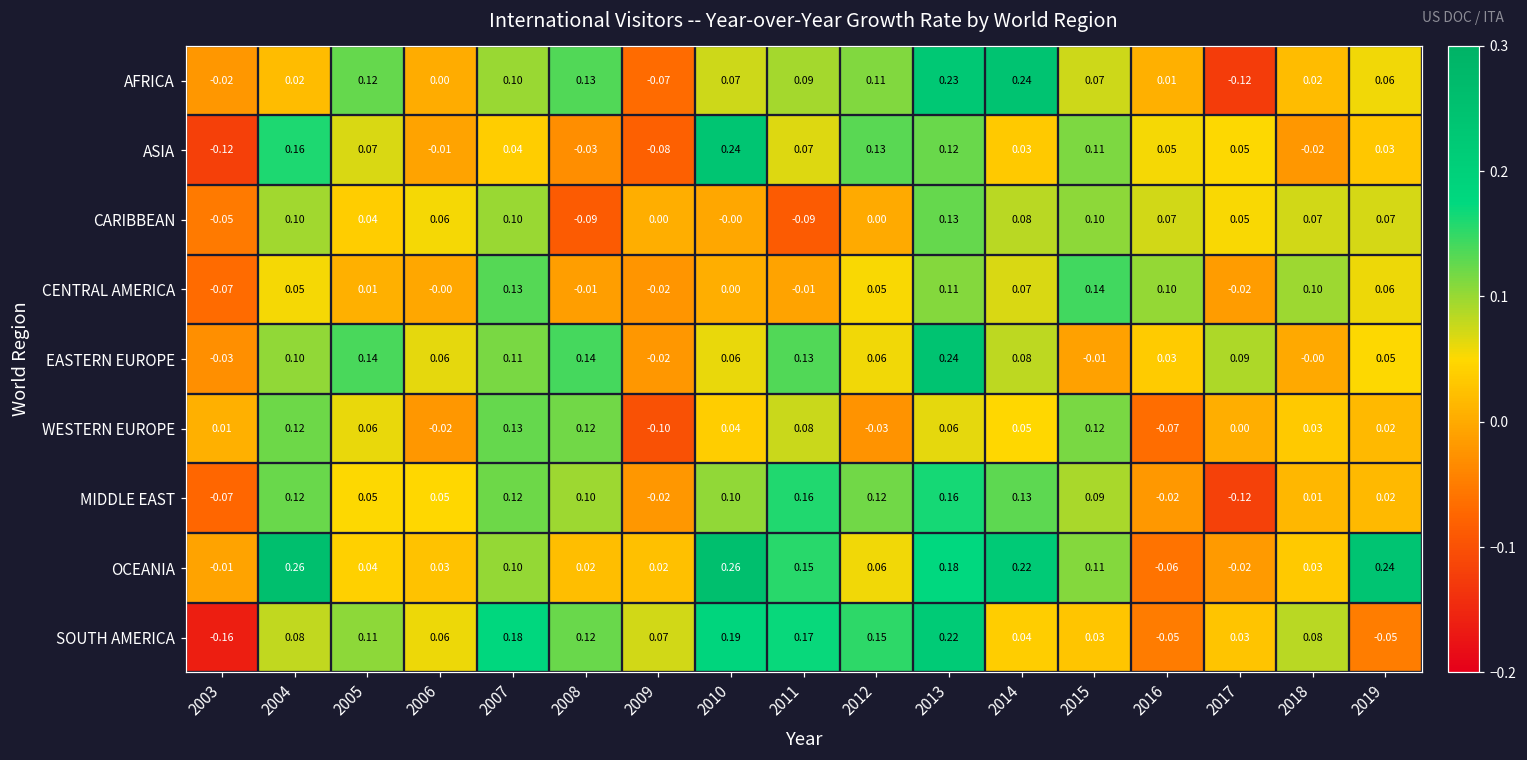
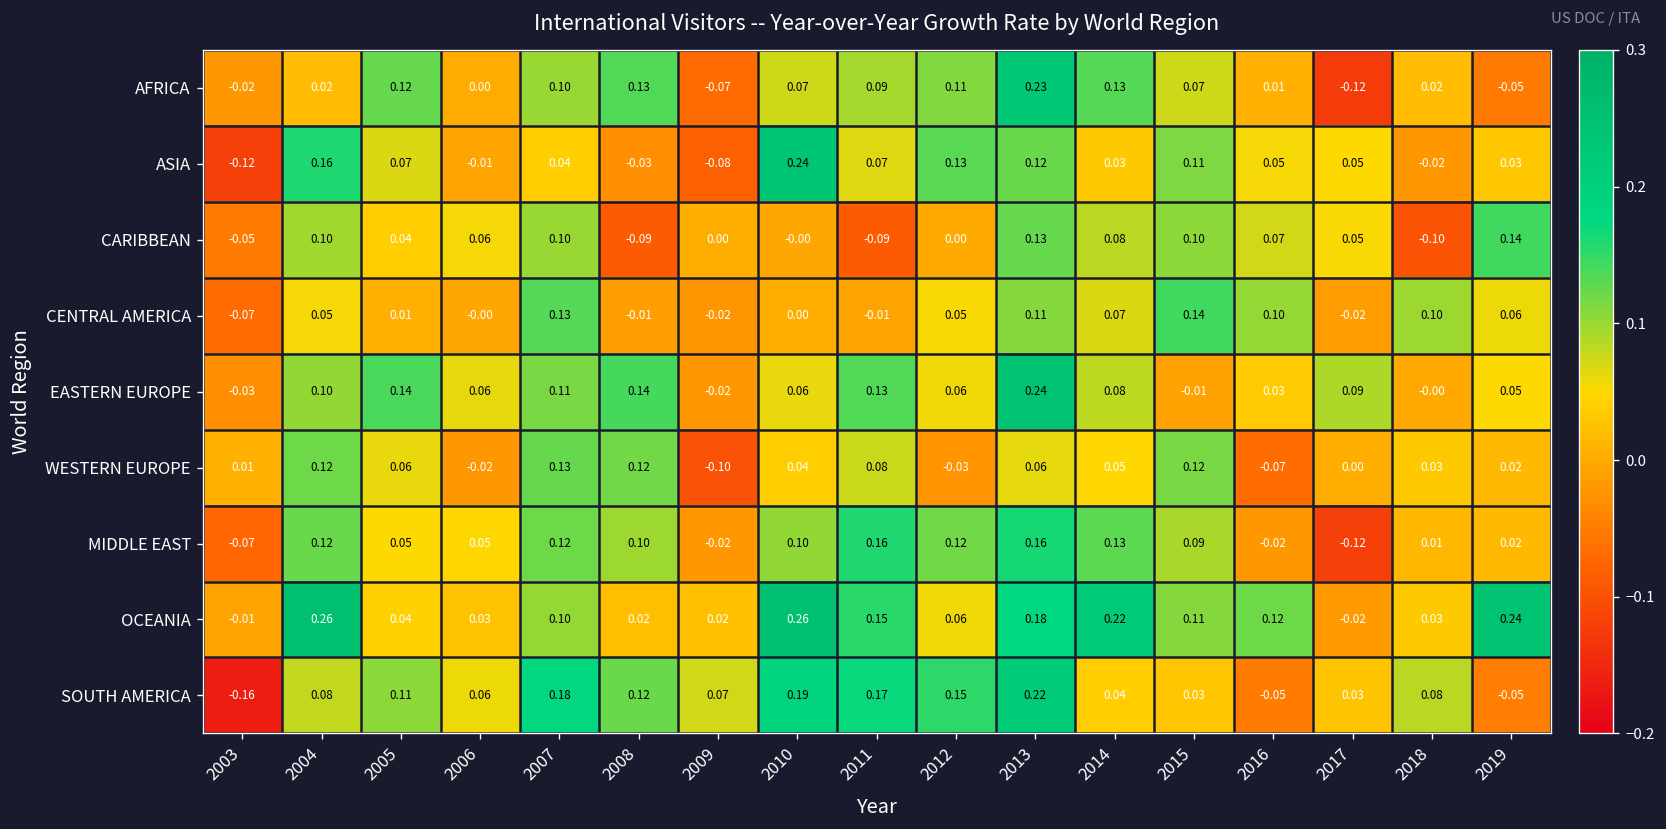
  {
    "AFRICA": {
      "2003": -0.02,
      "2004": 0.02,
      "2005": 0.12,
      "2006": 0.00,
      "2007": 0.10,
      "2008": 0.13,
      "2009": -0.07,
      "2010": 0.07,
      "2011": 0.09,
      "2012": 0.11,
      "2013": 0.23,
-     "2014": 0.24,
+     "2014": 0.13,
      "2015": 0.07,
      "2016": 0.01,
      "2017": -0.12,
      "2018": 0.02,
-     "2019": 0.06
+     "2019": -0.05
    },
    "ASIA": {
      "2003": -0.12,
      "2004": 0.16,
      "2005": 0.07,
      "2006": -0.01,
      "2007": 0.04,
      "2008": -0.03,
      "2009": -0.08,
      "2010": 0.24,
      "2011": 0.07,
      "2012": 0.13,
      "2013": 0.12,
      "2014": 0.03,
      "2015": 0.11,
      "2016": 0.05,
      "2017": 0.05,
      "2018": -0.02,
      "2019": 0.03
    },
    "CARIBBEAN": {
      "2003": -0.05,
      "2004": 0.10,
      "2005": 0.04,
      "2006": 0.06,
      "2007": 0.10,
      "2008": -0.09,
      "2009": 0.00,
      "2010": -0.00,
      "2011": -0.09,
      "2012": 0.00,
      "2013": 0.13,
      "2014": 0.08,
      "2015": 0.10,
      "2016": 0.07,
      "2017": 0.05,
-     "2018": 0.07,
-     "2019": 0.07
+     "2018": -0.10,
+     "2019": 0.14
    },
    "CENTRAL AMERICA": {
      "2003": -0.07,
      "2004": 0.05,
      "2005": 0.01,
      "2006": -0.00,
      "2007": 0.13,
      "2008": -0.01,
      "2009": -0.02,
      "2010": 0.00,
      "2011": -0.01,
      "2012": 0.05,
      "2013": 0.11,
      "2014": 0.07,
      "2015": 0.14,
      "2016": 0.10,
      "2017": -0.02,
      "2018": 0.10,
      "2019": 0.06
    },
    "EASTERN EUROPE": {
      "2003": -0.03,
      "2004": 0.10,
      "2005": 0.14,
      "2006": 0.06,
      "2007": 0.11,
      "2008": 0.14,
      "2009": -0.02,
      "2010": 0.06,
      "2011": 0.13,
      "2012": 0.06,
      "2013": 0.24,
      "2014": 0.08,
      "2015": -0.01,
      "2016": 0.03,
      "2017": 0.09,
      "2018": -0.00,
      "2019": 0.05
    },
    "WESTERN EUROPE": {
      "2003": 0.01,
      "2004": 0.12,
      "2005": 0.06,
      "2006": -0.02,
      "2007": 0.13,
      "2008": 0.12,
      "2009": -0.10,
      "2010": 0.04,
      "2011": 0.08,
      "2012": -0.03,
      "2013": 0.06,
      "2014": 0.05,
      "2015": 0.12,
      "2016": -0.07,
      "2017": 0.00,
      "2018": 0.03,
      "2019": 0.02
    },
    "MIDDLE EAST": {
      "2003": -0.07,
      "2004": 0.12,
      "2005": 0.05,
      "2006": 0.05,
      "2007": 0.12,
      "2008": 0.10,
      "2009": -0.02,
      "2010": 0.10,
      "2011": 0.16,
      "2012": 0.12,
      "2013": 0.16,
      "2014": 0.13,
      "2015": 0.09,
      "2016": -0.02,
      "2017": -0.12,
      "2018": 0.01,
      "2019": 0.02
    },
    "OCEANIA": {
      "2003": -0.01,
      "2004": 0.26,
      "2005": 0.04,
      "2006": 0.03,
      "2007": 0.10,
      "2008": 0.02,
      "2009": 0.02,
      "2010": 0.26,
      "2011": 0.15,
      "2012": 0.06,
      "2013": 0.18,
      "2014": 0.22,
      "2015": 0.11,
-     "2016": -0.06,
+     "2016": 0.12,
      "2017": -0.02,
      "2018": 0.03,
      "2019": 0.24
    },
    "SOUTH AMERICA": {
      "2003": -0.16,
      "2004": 0.08,
      "2005": 0.11,
      "2006": 0.06,
      "2007": 0.18,
      "2008": 0.12,
      "2009": 0.07,
      "2010": 0.19,
      "2011": 0.17,
      "2012": 0.15,
      "2013": 0.22,
      "2014": 0.04,
      "2015": 0.03,
      "2016": -0.05,
      "2017": 0.03,
      "2018": 0.08,
      "2019": -0.05
    }
  }
